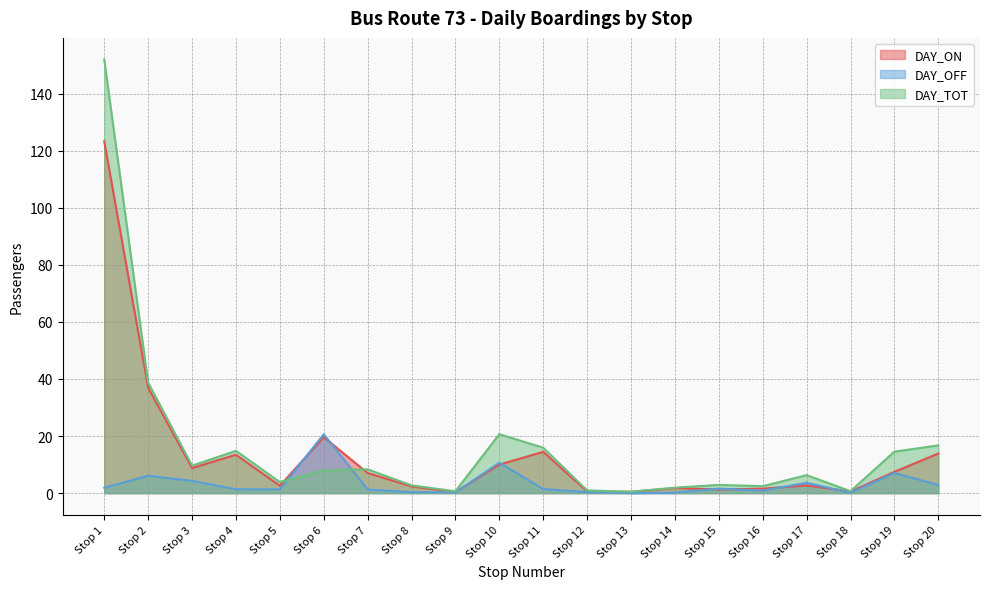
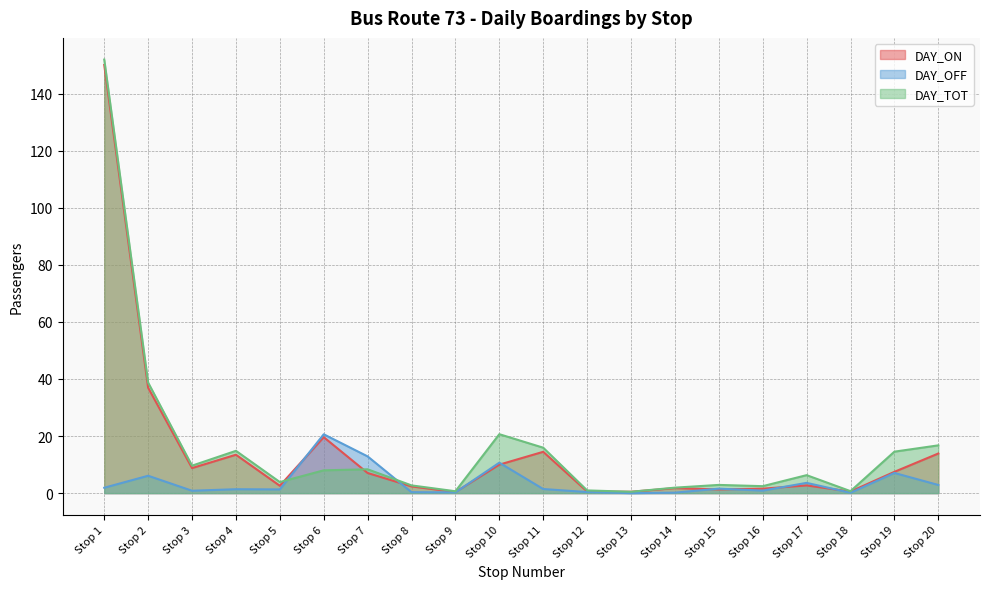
  {
    "DAY_ON": {
-     "Stop 1": 123,
+     "Stop 1": 150,
      "Stop 2": 37,
      "Stop 4": 13,
      "Stop 5": 3,
      "Stop 6": 20,
      "Stop 7": 7,
      "Stop 11": 14,
      "Stop 20": 14
    },
    "DAY_OFF": {
      "Stop 1": 2,
      "Stop 2": 6,
-     "Stop 3": 4,
+     "Stop 3": 1,
      "Stop 4": 1,
      "Stop 5": 1,
      "Stop 6": 21,
-     "Stop 7": 1,
+     "Stop 7": 13,
      "Stop 8": 0,
      "Stop 11": 1,
      "Stop 14": 0,
      "Stop 20": 3
    },
    "DAY_TOT": {
      "Stop 1": 152,
      "Stop 2": 39,
      "Stop 4": 15,
      "Stop 5": 4,
      "Stop 6": 8,
      "Stop 7": 8,
      "Stop 10": 21,
      "Stop 11": 16,
      "Stop 15": 3,
      "Stop 17": 6,
      "Stop 19": 15,
      "Stop 20": 17
    }
  }
